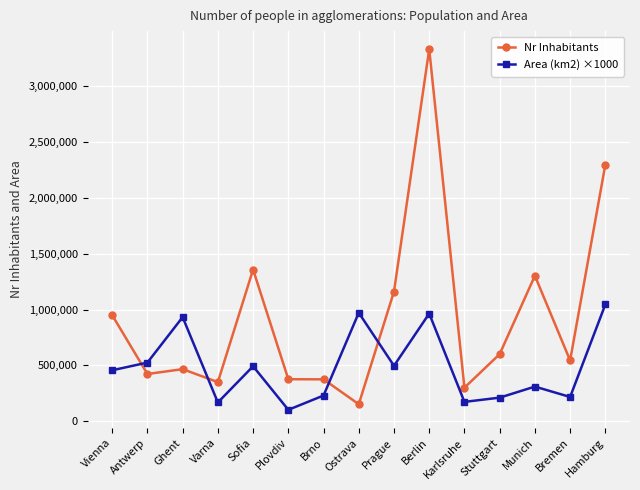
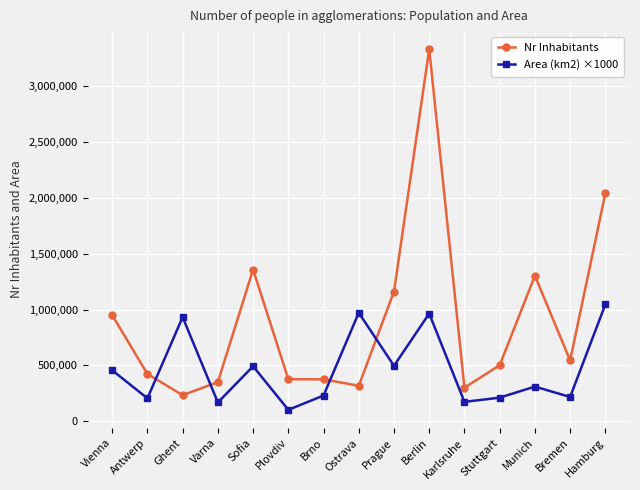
  {
    "Nr Inhabitants": {
      "Vienna": "950,000",
      "Antwerp": "420,000",
-     "Ghent": "470,000",
+     "Ghent": "230,000",
      "Varna": "350,000",
      "Sofia": "1,360,000",
      "Plovdiv": "380,000",
      "Brno": "370,000",
-     "Ostrava": "150,000",
+     "Ostrava": "320,000",
      "Prague": "1,160,000",
      "Berlin": "3,330,000",
      "Karlsruhe": "300,000",
-     "Stuttgart": "600,000",
+     "Stuttgart": "500,000",
      "Munich": "1,300,000",
      "Bremen": "540,000",
-     "Hamburg": "2,300,000"
+     "Hamburg": "2,040,000"
    },
    "Area (km2) ×1000": {
      "Vienna": "460,000",
-     "Antwerp": "530,000",
+     "Antwerp": "210,000",
      "Ghent": "930,000",
      "Varna": "170,000",
      "Sofia": "490,000",
      "Plovdiv": "100,000",
      "Brno": "230,000",
      "Ostrava": "970,000",
      "Prague": "500,000",
      "Berlin": "960,000",
      "Karlsruhe": "170,000",
      "Stuttgart": "210,000",
      "Munich": "310,000",
      "Bremen": "220,000",
      "Hamburg": "1,050,000"
    }
  }
